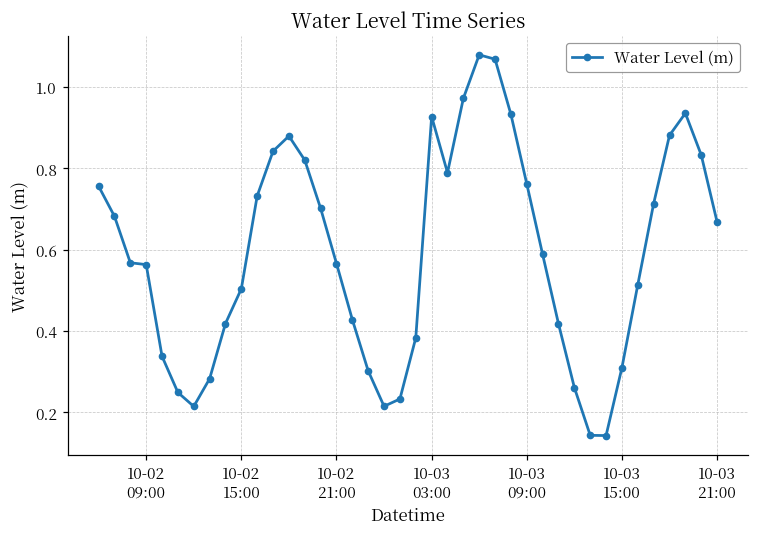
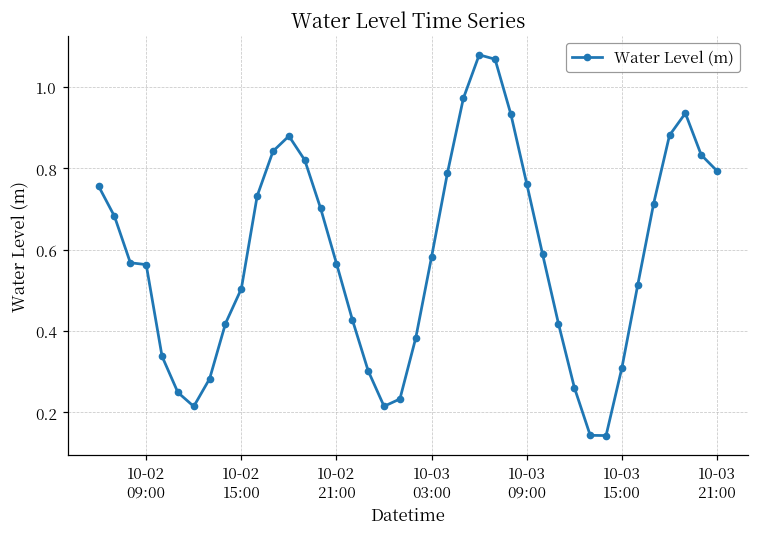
  {
    "10-02 09:00": 0.56,
    "10-02 15:00": 0.50,
    "10-02 21:00": 0.57,
-   "10-03 03:00": 0.93,
+   "10-03 03:00": 0.58,
    "10-03 09:00": 0.76,
    "10-03 15:00": 0.31,
-   "10-03 21:00": 0.67
+   "10-03 21:00": 0.79
  }
